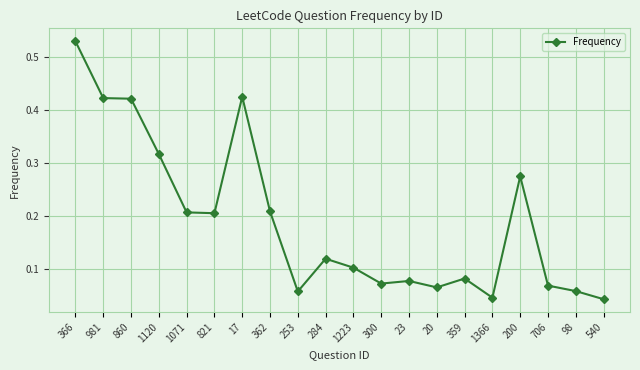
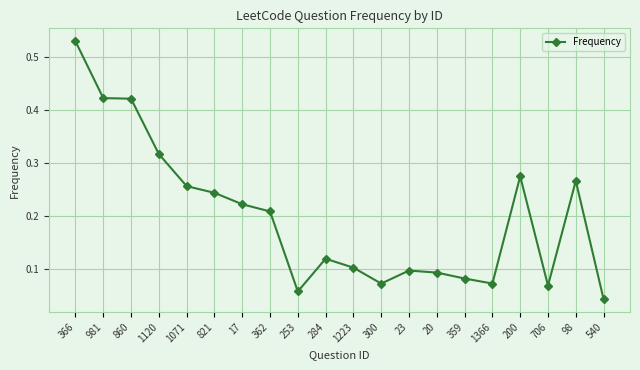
  {
    "366": 0.53,
    "981": 0.42,
    "860": 0.42,
    "1120": 0.32,
-   "1071": 0.21,
-   "821": 0.20,
-   "17": 0.42,
+   "1071": 0.26,
+   "821": 0.24,
+   "17": 0.22,
    "362": 0.21,
    "253": 0.06,
    "284": 0.12,
    "1223": 0.10,
    "300": 0.07,
-   "23": 0.08,
-   "20": 0.06,
+   "23": 0.10,
+   "20": 0.09,
    "359": 0.08,
-   "1366": 0.05,
+   "1366": 0.07,
    "200": 0.27,
    "706": 0.07,
-   "98": 0.06,
+   "98": 0.27,
    "540": 0.04
  }
